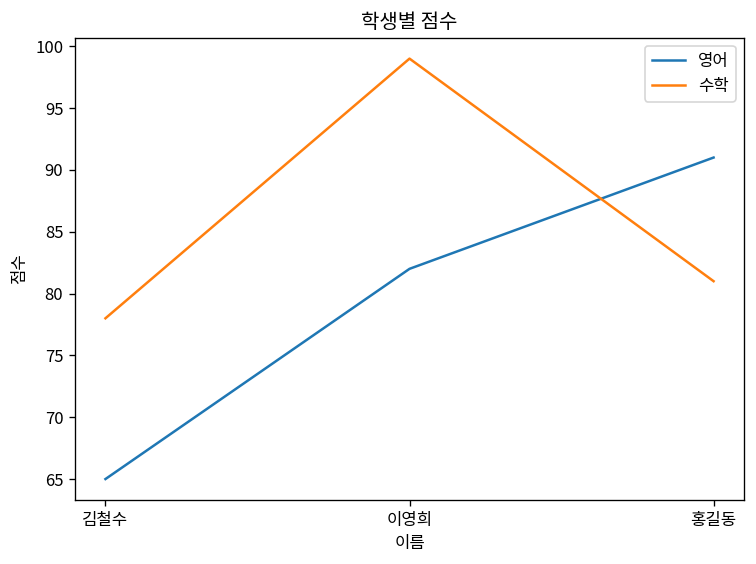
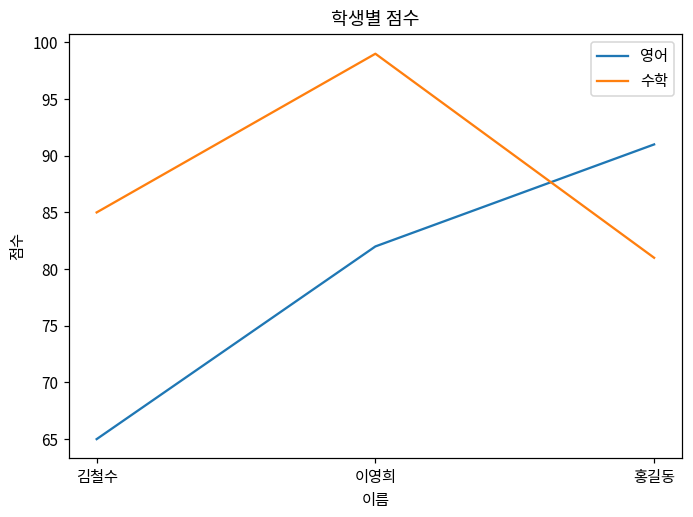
  {
    "영어": {
      "김철수": 65,
      "이영희": 82,
      "홍길동": 91
    },
    "수학": {
-     "김철수": 78,
+     "김철수": 85,
      "이영희": 99,
      "홍길동": 81
    }
  }
